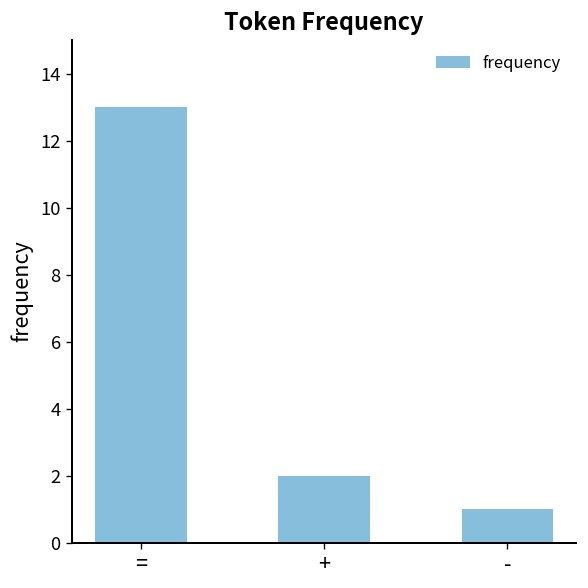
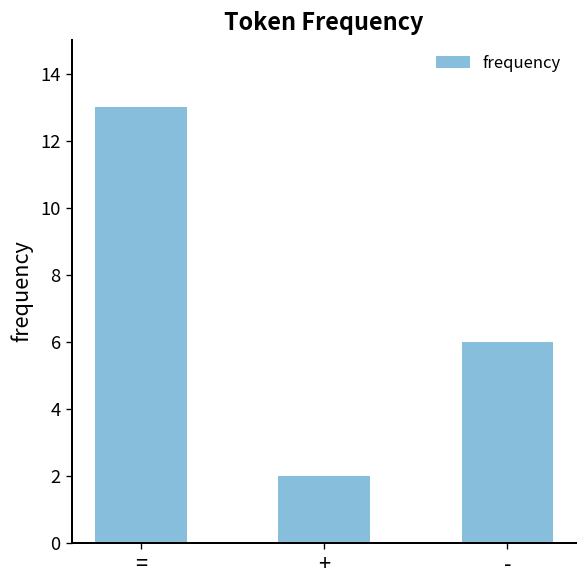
  {
    "=": 13,
    "+": 2,
-   "-": 1
+   "-": 6
  }
